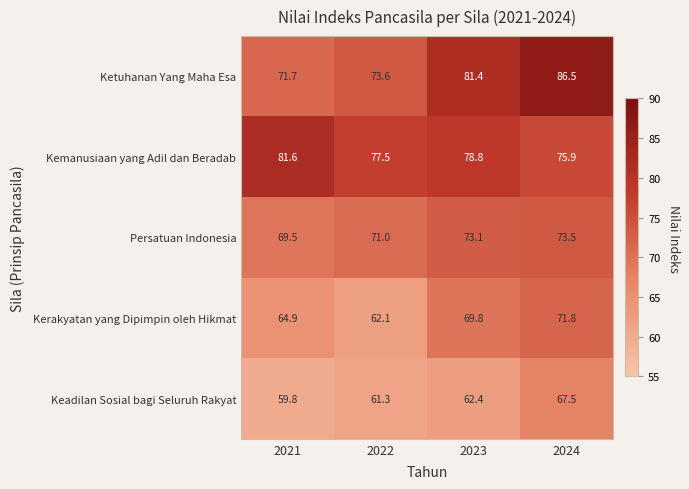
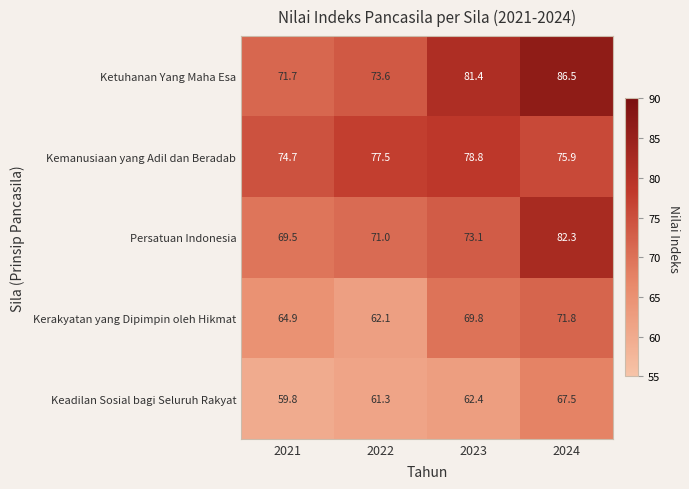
  {
    "Ketuhanan Yang Maha Esa": {
      "2021": 71.7,
      "2022": 73.6,
      "2023": 81.4,
      "2024": 86.5
    },
    "Kemanusiaan yang Adil dan Beradab": {
-     "2021": 81.6,
+     "2021": 74.7,
      "2022": 77.5,
      "2023": 78.8,
      "2024": 75.9
    },
    "Persatuan Indonesia": {
      "2021": 69.5,
      "2022": 71.0,
      "2023": 73.1,
-     "2024": 73.5
+     "2024": 82.3
    },
    "Kerakyatan yang Dipimpin oleh Hikmat": {
      "2021": 64.9,
      "2022": 62.1,
      "2023": 69.8,
      "2024": 71.8
    },
    "Keadilan Sosial bagi Seluruh Rakyat": {
      "2021": 59.8,
      "2022": 61.3,
      "2023": 62.4,
      "2024": 67.5
    }
  }
